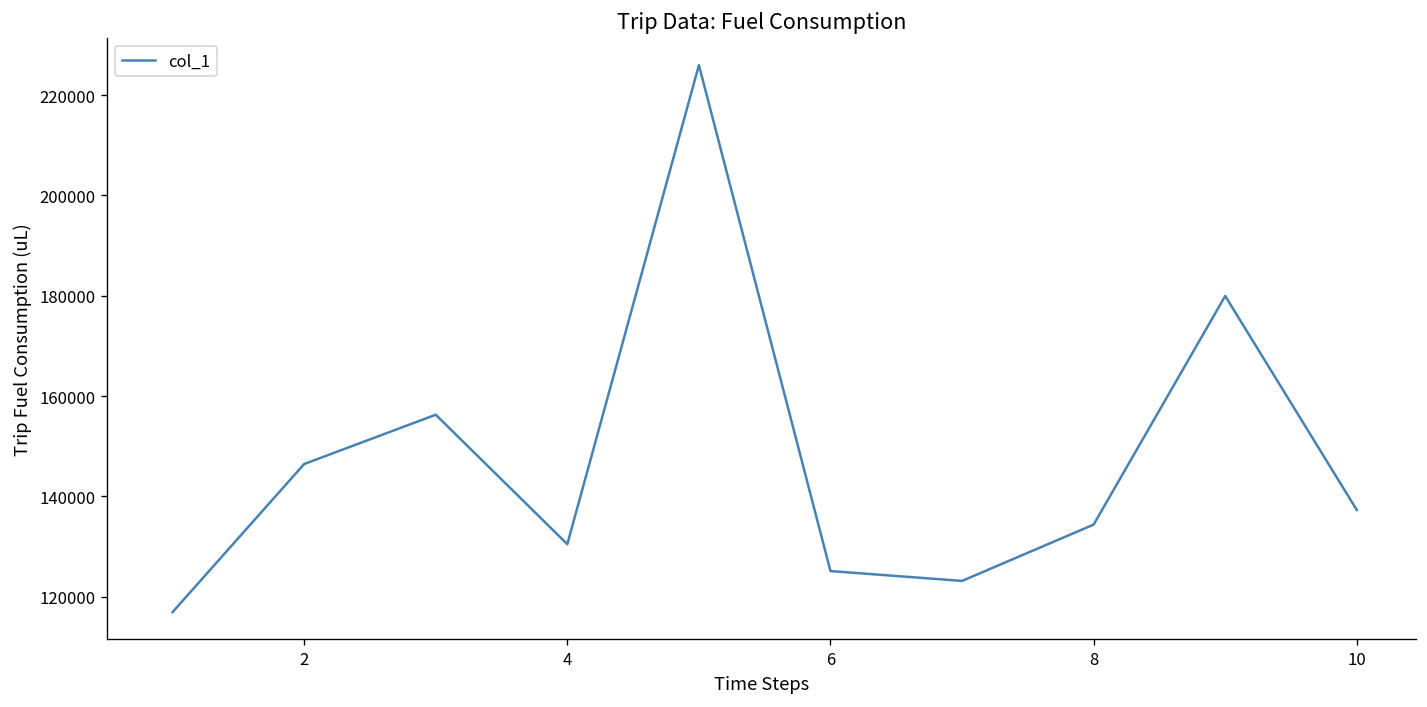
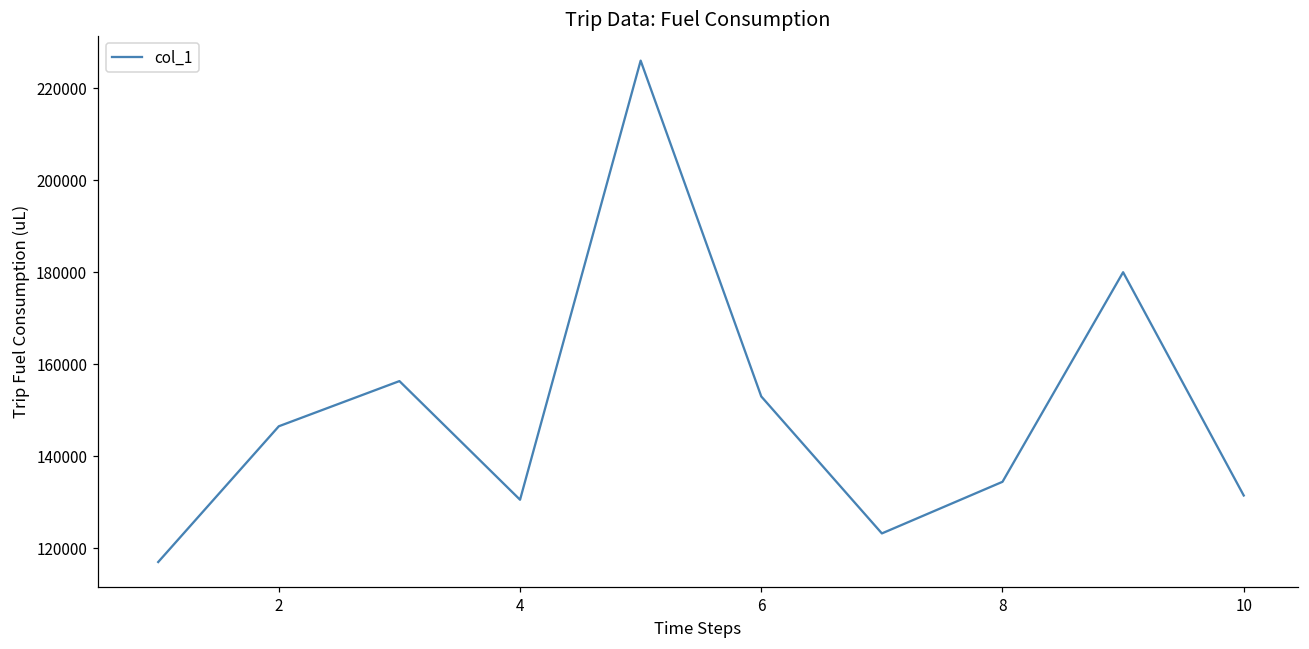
  {
    "2": 146000,
    "4": 130000,
-   "6": 125000,
+   "6": 153000,
    "8": 134000,
-   "10": 137000
+   "10": 131000
  }
